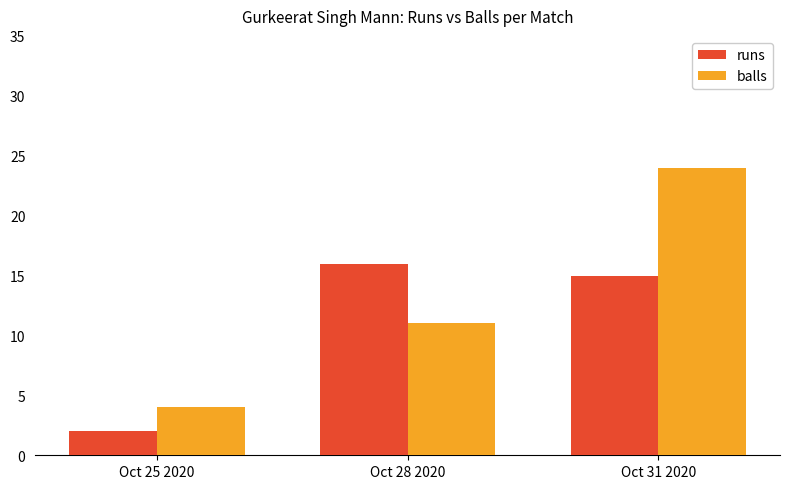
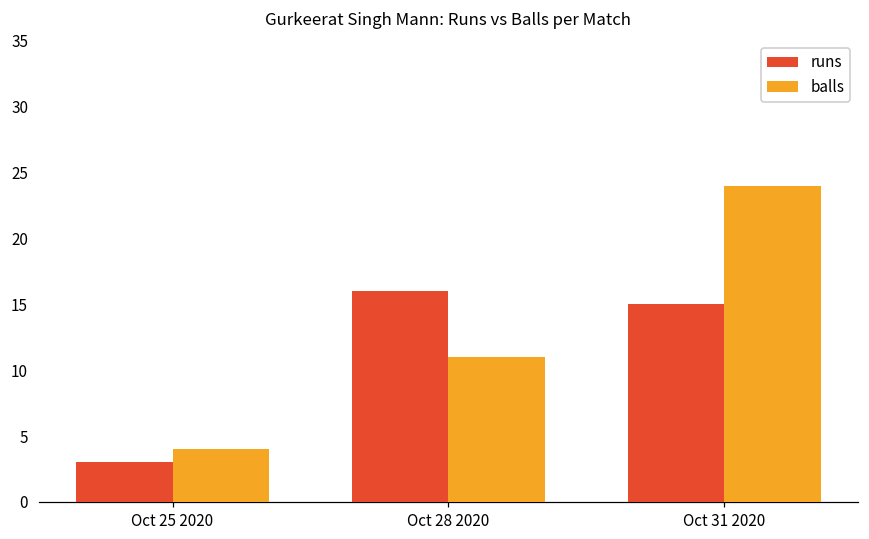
  {
    "runs": {
-     "Oct 25 2020": 2,
+     "Oct 25 2020": 3,
      "Oct 28 2020": 16,
      "Oct 31 2020": 15
    },
    "balls": {
      "Oct 25 2020": 4,
      "Oct 28 2020": 11,
      "Oct 31 2020": 24
    }
  }
